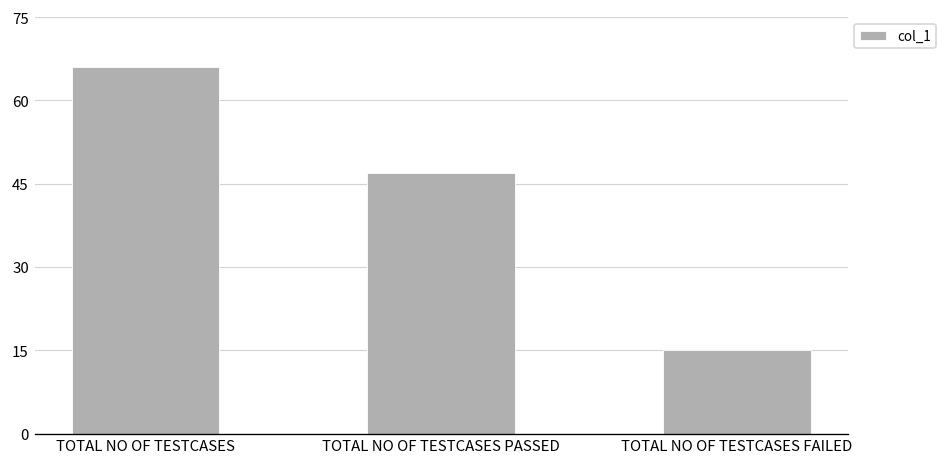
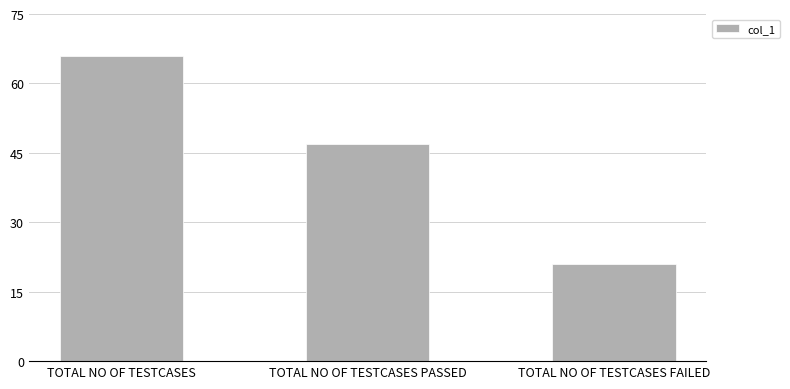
  {
    "TOTAL NO OF TESTCASES": 66,
    "TOTAL NO OF TESTCASES PASSED": 47,
-   "TOTAL NO OF TESTCASES FAILED": 15
+   "TOTAL NO OF TESTCASES FAILED": 21
  }
